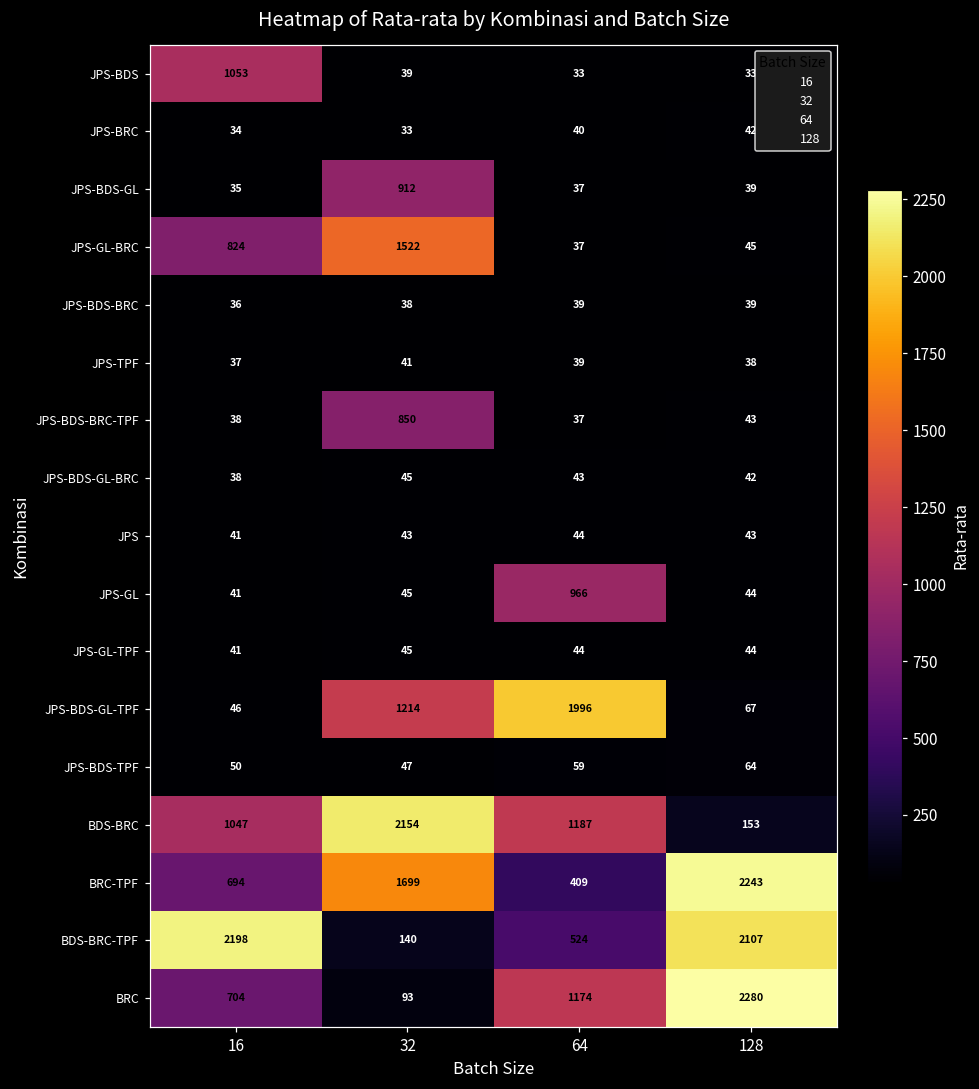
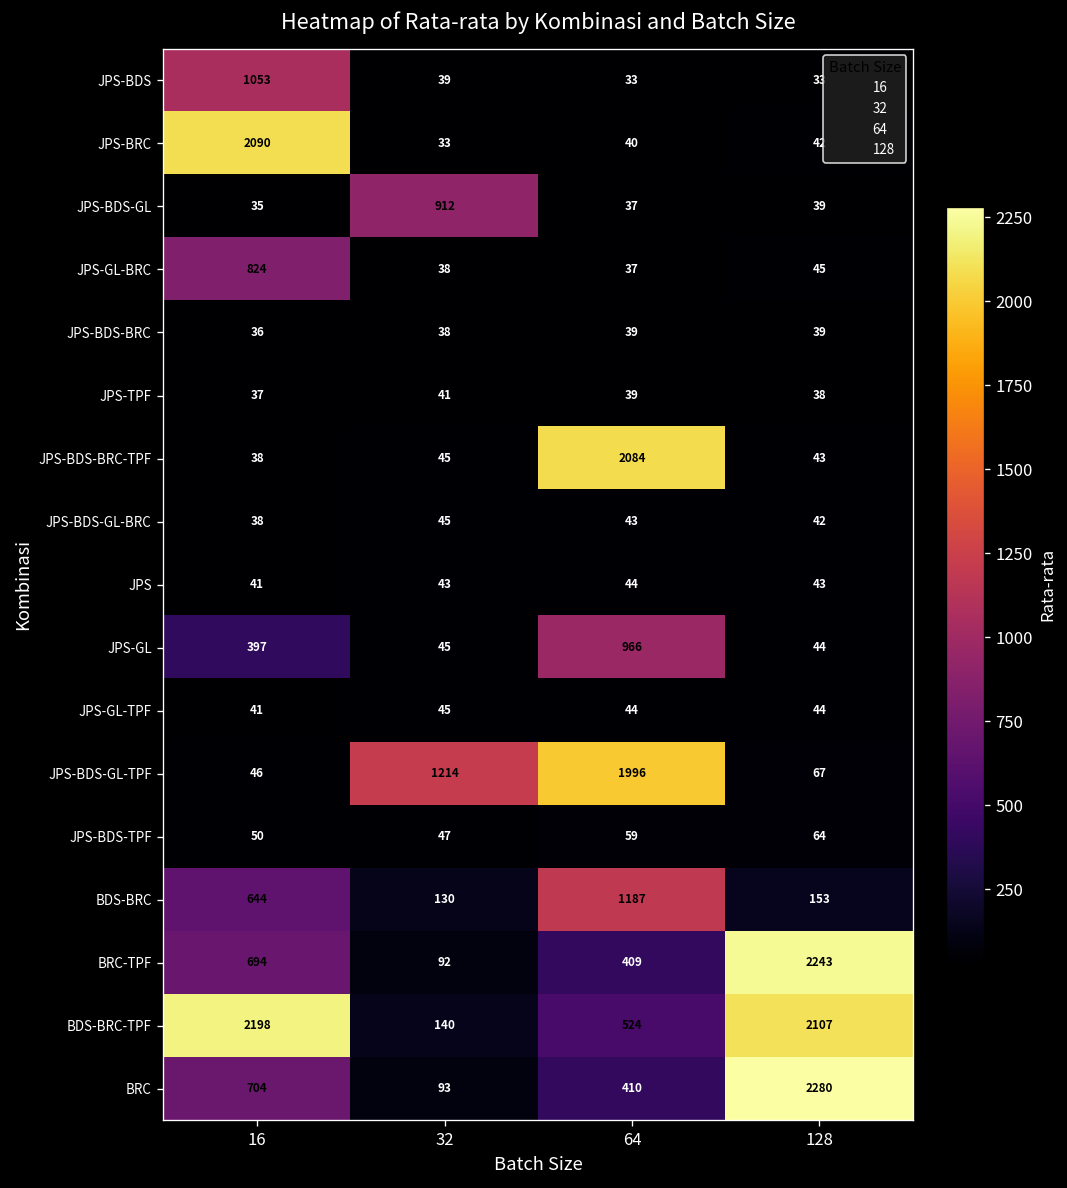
  {
    "JPS-BDS": {
      "16": 1053,
      "32": 39,
      "64": 33
    },
    "JPS-BRC": {
-     "16": 34,
+     "16": 2090,
      "32": 33,
      "64": 40
    },
    "JPS-BDS-GL": {
      "16": 35,
      "32": 912,
      "64": 37,
      "128": 39
    },
    "JPS-GL-BRC": {
      "16": 824,
-     "32": 1522,
+     "32": 38,
      "64": 37,
      "128": 45
    },
    "JPS-BDS-BRC": {
      "16": 36,
      "32": 38,
      "64": 39,
      "128": 39
    },
    "JPS-TPF": {
      "16": 37,
      "32": 41,
      "64": 39,
      "128": 38
    },
    "JPS-BDS-BRC-TPF": {
      "16": 38,
-     "32": 850,
-     "64": 37,
+     "32": 45,
+     "64": 2084,
      "128": 43
    },
    "JPS-BDS-GL-BRC": {
      "16": 38,
      "32": 45,
      "64": 43,
      "128": 42
    },
    "JPS": {
      "16": 41,
      "32": 43,
      "64": 44,
      "128": 43
    },
    "JPS-GL": {
-     "16": 41,
+     "16": 397,
      "32": 45,
      "64": 966,
      "128": 44
    },
    "JPS-GL-TPF": {
      "16": 41,
      "32": 45,
      "64": 44,
      "128": 44
    },
    "JPS-BDS-GL-TPF": {
      "16": 46,
      "32": 1214,
      "64": 1996,
      "128": 67
    },
    "JPS-BDS-TPF": {
      "16": 50,
      "32": 47,
      "64": 59,
      "128": 64
    },
    "BDS-BRC": {
-     "16": 1047,
-     "32": 2154,
+     "16": 644,
+     "32": 130,
      "64": 1187,
      "128": 153
    },
    "BRC-TPF": {
      "16": 694,
-     "32": 1699,
+     "32": 92,
      "64": 409,
      "128": 2243
    },
    "BDS-BRC-TPF": {
      "16": 2198,
      "32": 140,
      "64": 524,
      "128": 2107
    },
    "BRC": {
      "16": 704,
      "32": 93,
-     "64": 1174,
+     "64": 410,
      "128": 2280
    }
  }
